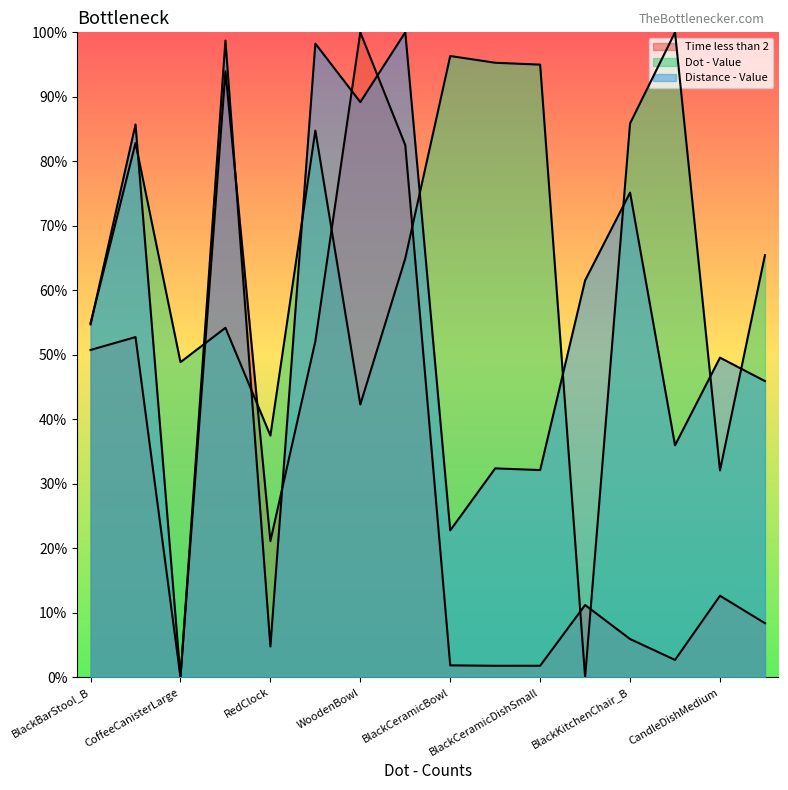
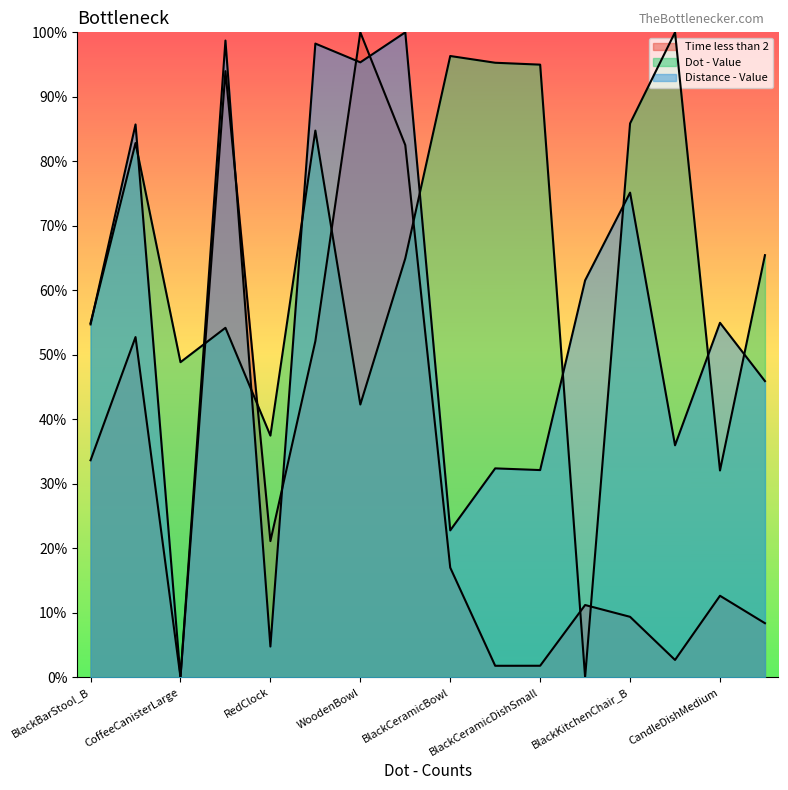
  {
    "Time less than 2": {
-     "BlackBarStool_B": "51%",
+     "BlackBarStool_B": "34%",
      "RedClock": "21%",
      "WoodenBowl": "100%",
-     "BlackCeramicBowl": "2%",
+     "BlackCeramicBowl": "17%",
      "BlackCeramicDishSmall": "2%",
-     "BlackKitchenChair_B": "6%",
+     "BlackKitchenChair_B": "9%",
      "CandleDishMedium": "13%"
    },
    "Dot - Value": {
      "CoffeeCanisterLarge": "49%",
      "RedClock": "37%",
      "WoodenBowl": "42%",
      "BlackCeramicBowl": "96%",
      "BlackCeramicDishSmall": "95%",
      "BlackKitchenChair_B": "86%",
      "CandleDishMedium": "32%"
    },
    "Distance - Value": {
      "RedClock": "5%",
-     "WoodenBowl": "89%",
+     "WoodenBowl": "95%",
      "BlackCeramicBowl": "23%",
      "BlackCeramicDishSmall": "32%",
      "BlackKitchenChair_B": "75%",
-     "CandleDishMedium": "50%"
+     "CandleDishMedium": "55%"
    }
  }
